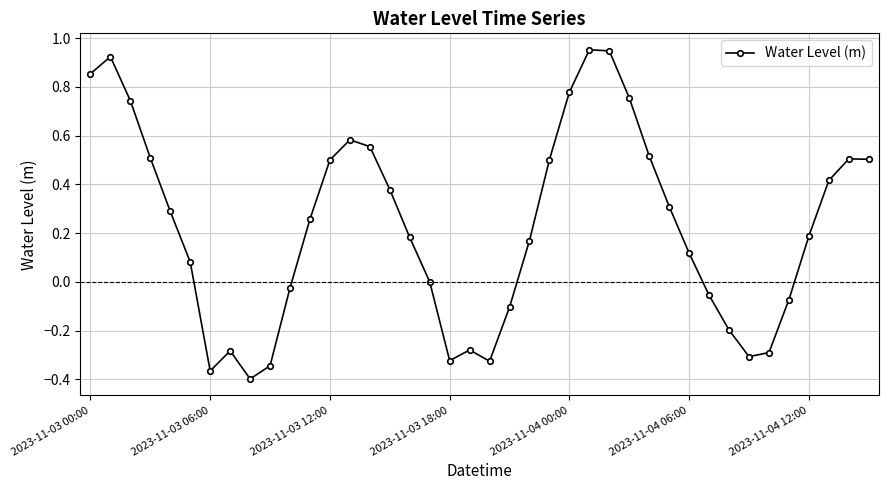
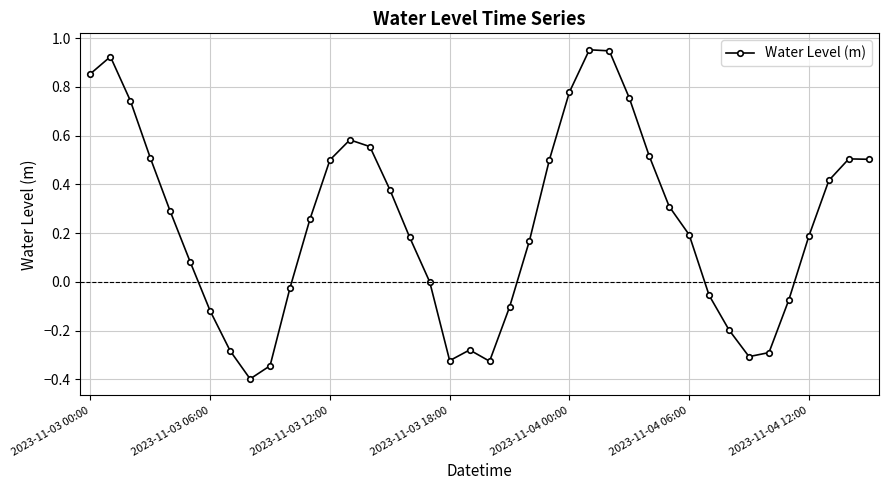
  {
    "2023-11-03 00:00": 0.85,
-   "2023-11-03 06:00": -0.37,
+   "2023-11-03 06:00": -0.12,
    "2023-11-03 12:00": 0.50,
    "2023-11-03 18:00": -0.32,
    "2023-11-04 00:00": 0.78,
-   "2023-11-04 06:00": 0.12,
+   "2023-11-04 06:00": 0.19,
    "2023-11-04 12:00": 0.19
  }
